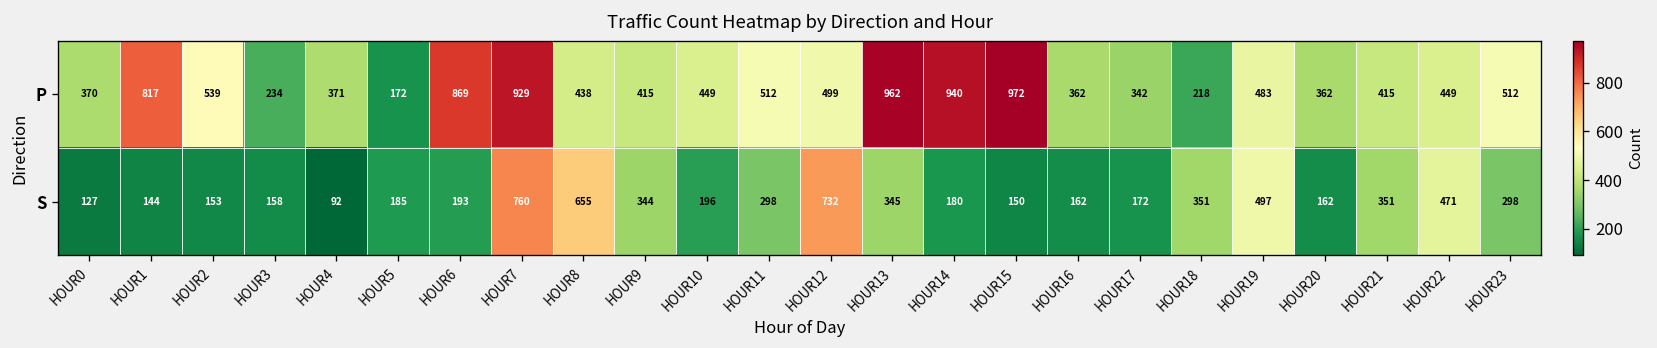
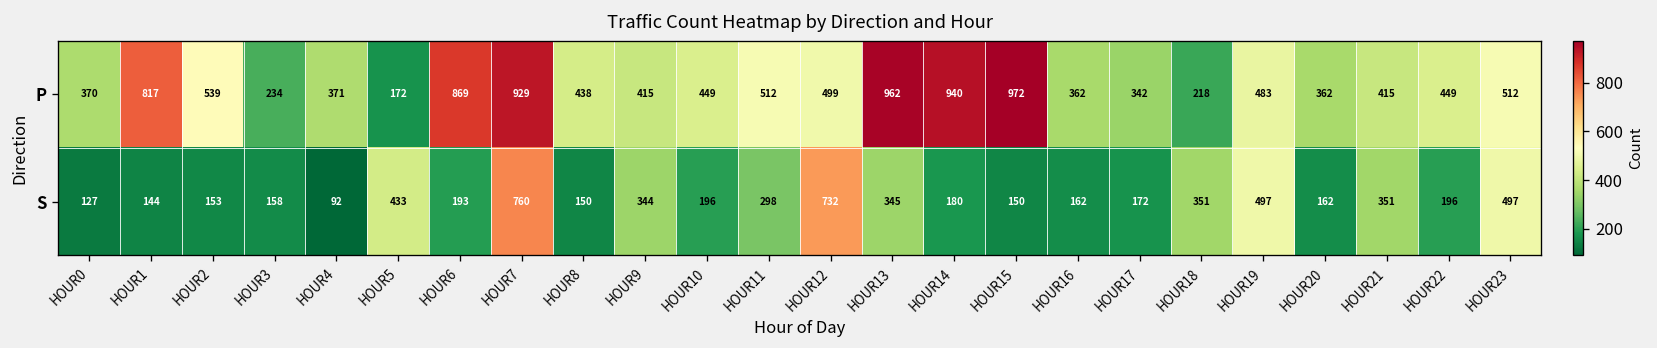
  {
    "P": {
      "HOUR0": 370,
      "HOUR1": 817,
      "HOUR2": 539,
      "HOUR3": 234,
      "HOUR4": 371,
      "HOUR5": 172,
      "HOUR6": 869,
      "HOUR7": 929,
      "HOUR8": 438,
      "HOUR9": 415,
      "HOUR10": 449,
      "HOUR11": 512,
      "HOUR12": 499,
      "HOUR13": 962,
      "HOUR14": 940,
      "HOUR15": 972,
      "HOUR16": 362,
      "HOUR17": 342,
      "HOUR18": 218,
      "HOUR19": 483,
      "HOUR20": 362,
      "HOUR21": 415,
      "HOUR22": 449,
      "HOUR23": 512
    },
    "S": {
      "HOUR0": 127,
      "HOUR1": 144,
      "HOUR2": 153,
      "HOUR3": 158,
      "HOUR4": 92,
-     "HOUR5": 185,
+     "HOUR5": 433,
      "HOUR6": 193,
      "HOUR7": 760,
-     "HOUR8": 655,
+     "HOUR8": 150,
      "HOUR9": 344,
      "HOUR10": 196,
      "HOUR11": 298,
      "HOUR12": 732,
      "HOUR13": 345,
      "HOUR14": 180,
      "HOUR15": 150,
      "HOUR16": 162,
      "HOUR17": 172,
      "HOUR18": 351,
      "HOUR19": 497,
      "HOUR20": 162,
      "HOUR21": 351,
-     "HOUR22": 471,
-     "HOUR23": 298
+     "HOUR22": 196,
+     "HOUR23": 497
    }
  }
